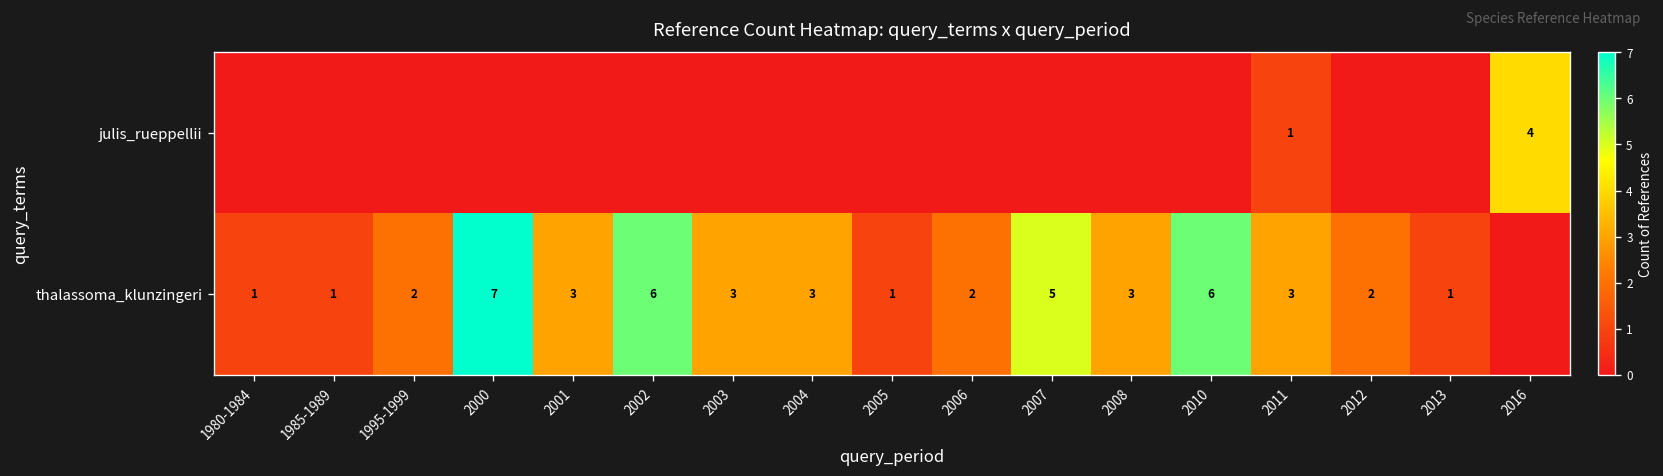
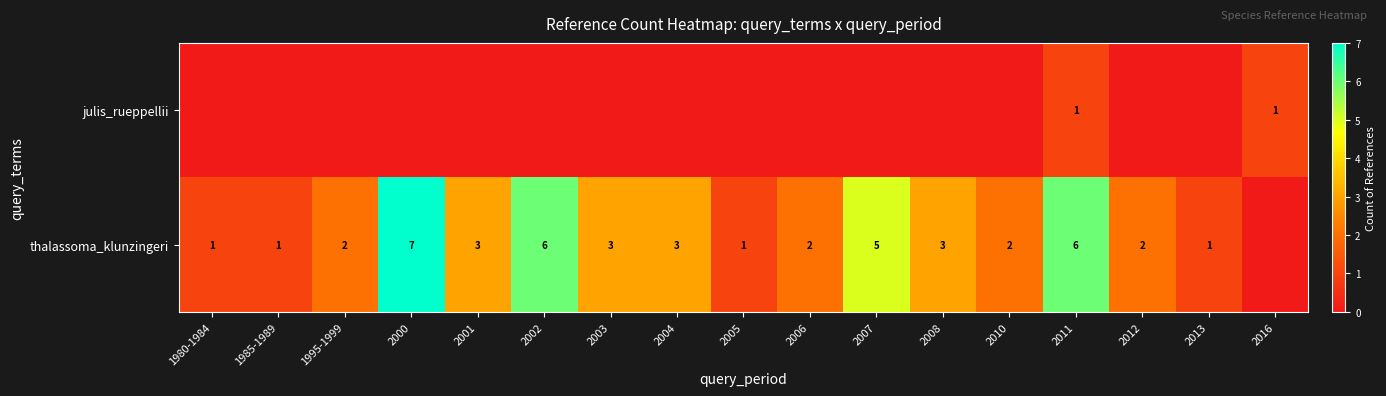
  {
    "julis_rueppellii": {
      "2011": 1,
-     "2016": 4
+     "2016": 1
    },
    "thalassoma_klunzingeri": {
      "1980-1984": 1,
      "1985-1989": 1,
      "1995-1999": 2,
      "2000": 7,
      "2001": 3,
      "2002": 6,
      "2003": 3,
      "2004": 3,
      "2005": 1,
      "2006": 2,
      "2007": 5,
      "2008": 3,
-     "2010": 6,
-     "2011": 3,
+     "2010": 2,
+     "2011": 6,
      "2012": 2,
      "2013": 1
    }
  }
